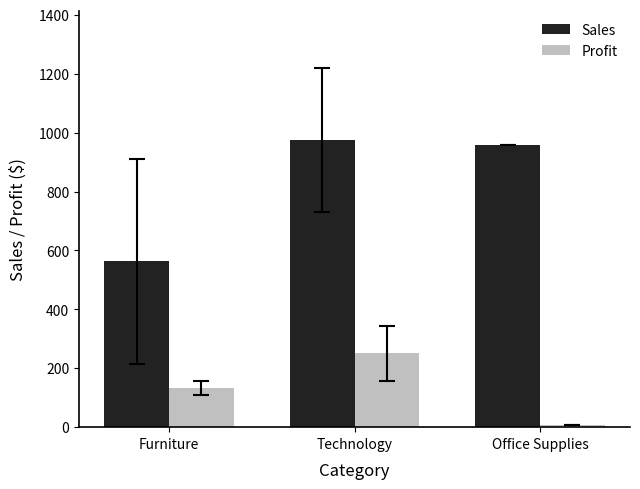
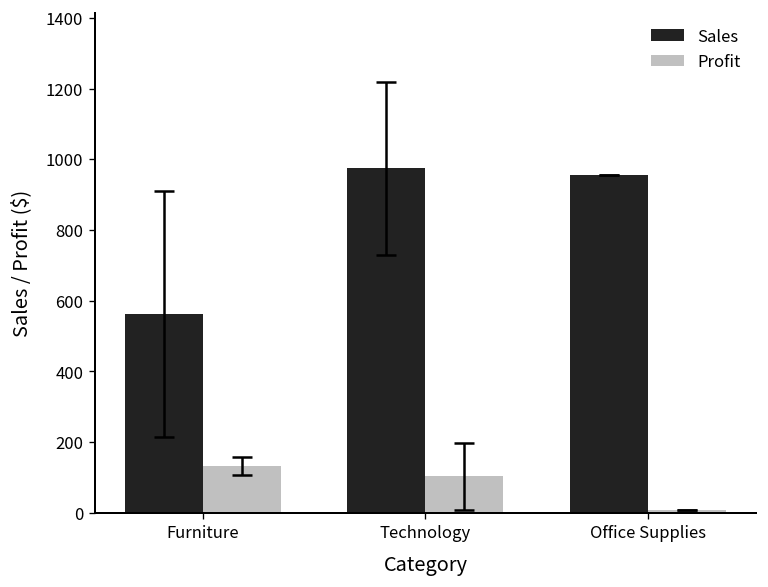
  {
    "Sales": {
      "Furniture": 560,
      "Technology": 980,
      "Office Supplies": 960
    },
    "Profit": {
      "Furniture": 130,
-     "Technology": 250
+     "Technology": 100
    }
  }
